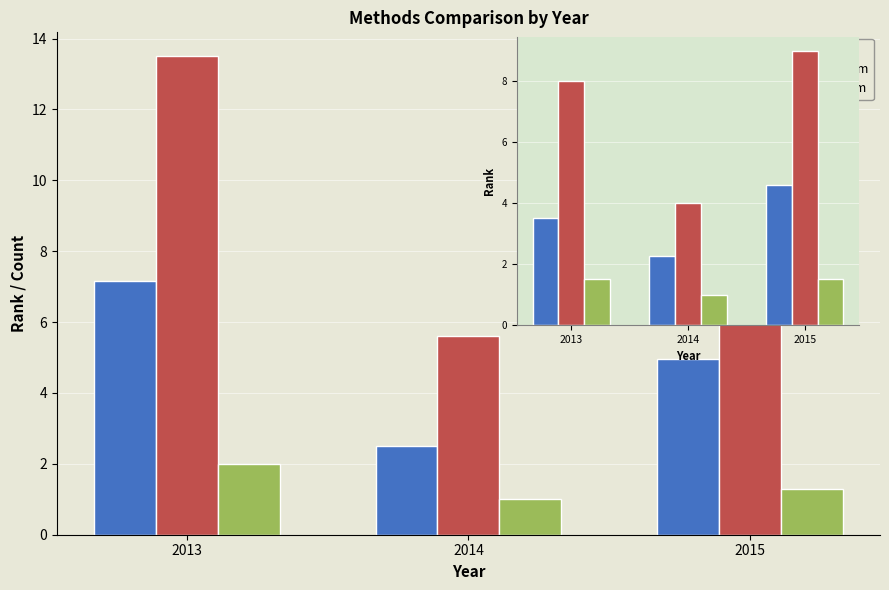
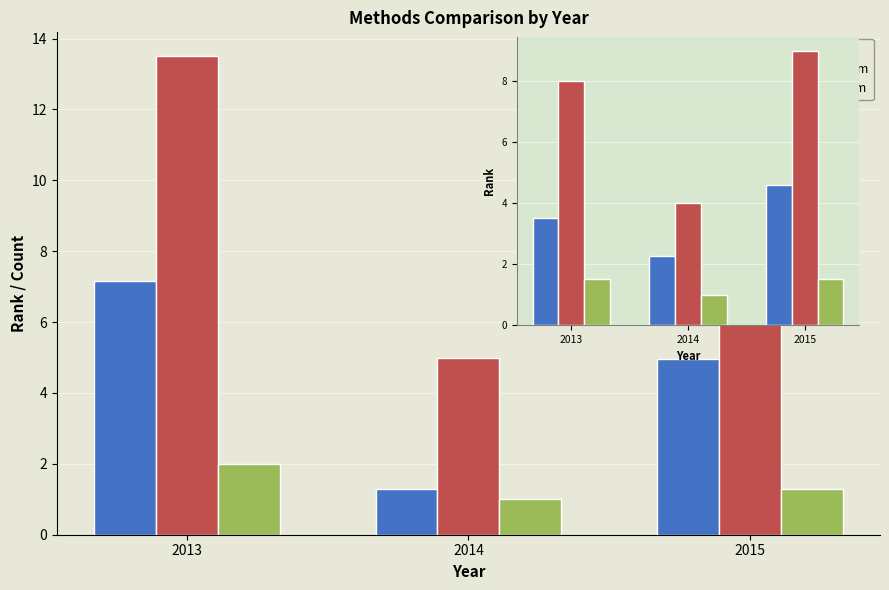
  {
    "Methods Comparison by Year": {
      "Average": {
        "2013": 7.2,
-       "2014": 2.5,
+       "2014": 1.3,
        "2015": 5.0
      },
      "Maximum": {
        "2013": 13.5,
-       "2014": 5.6,
+       "2014": 5.0,
        "2015": 9.0
      },
      "Minimum": {
        "2013": 2.0,
        "2014": 1.0,
        "2015": 1.3
      }
    }
  }
